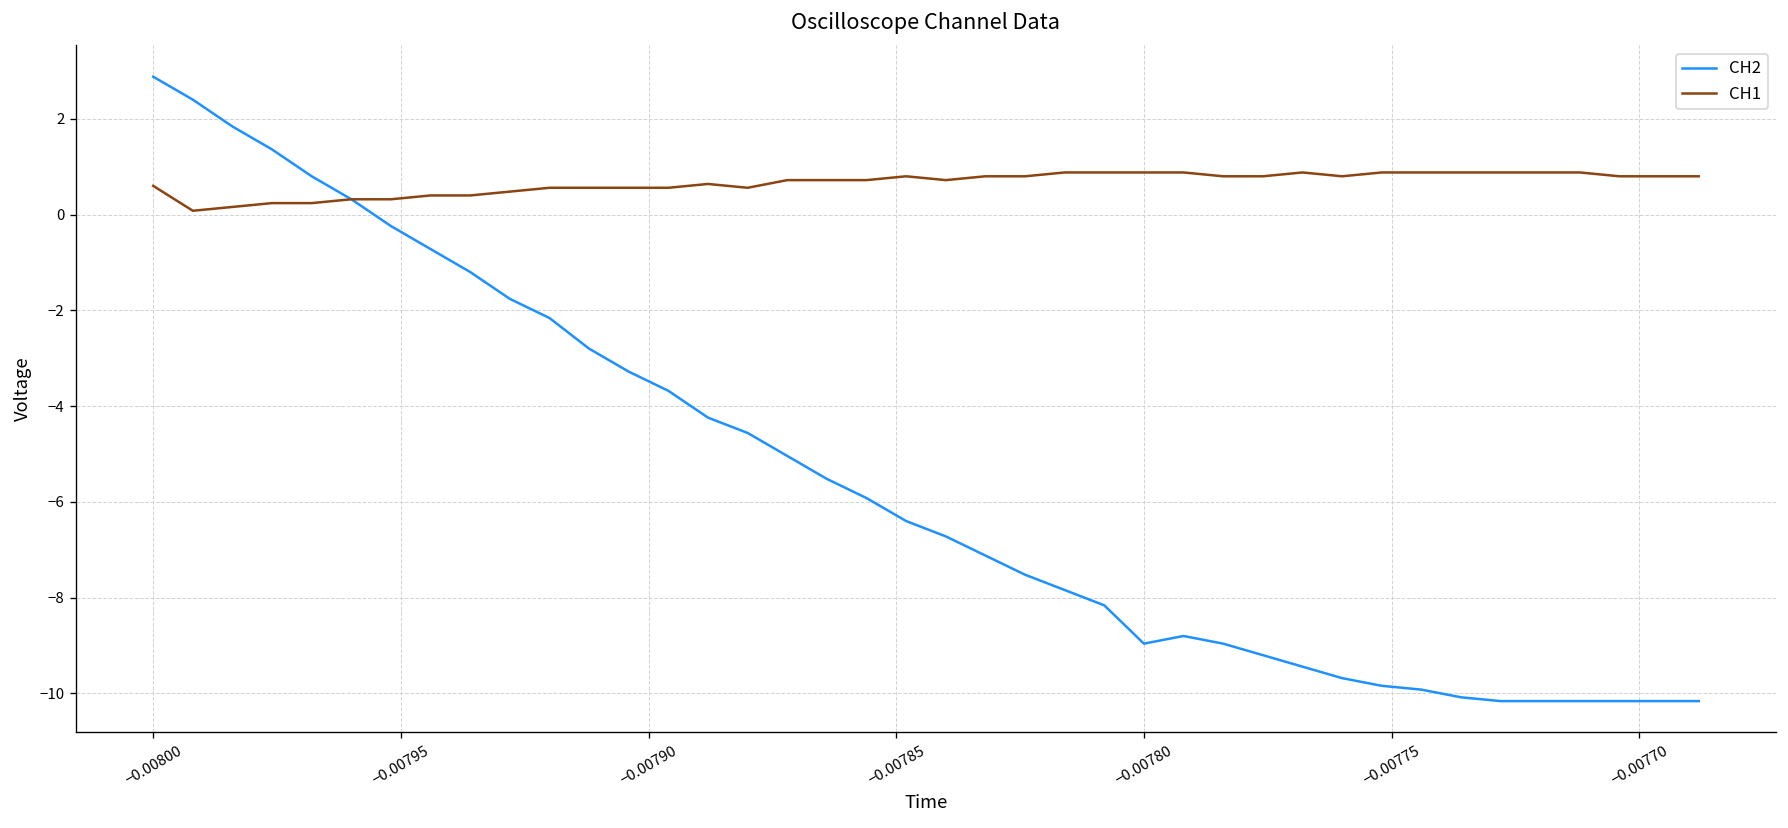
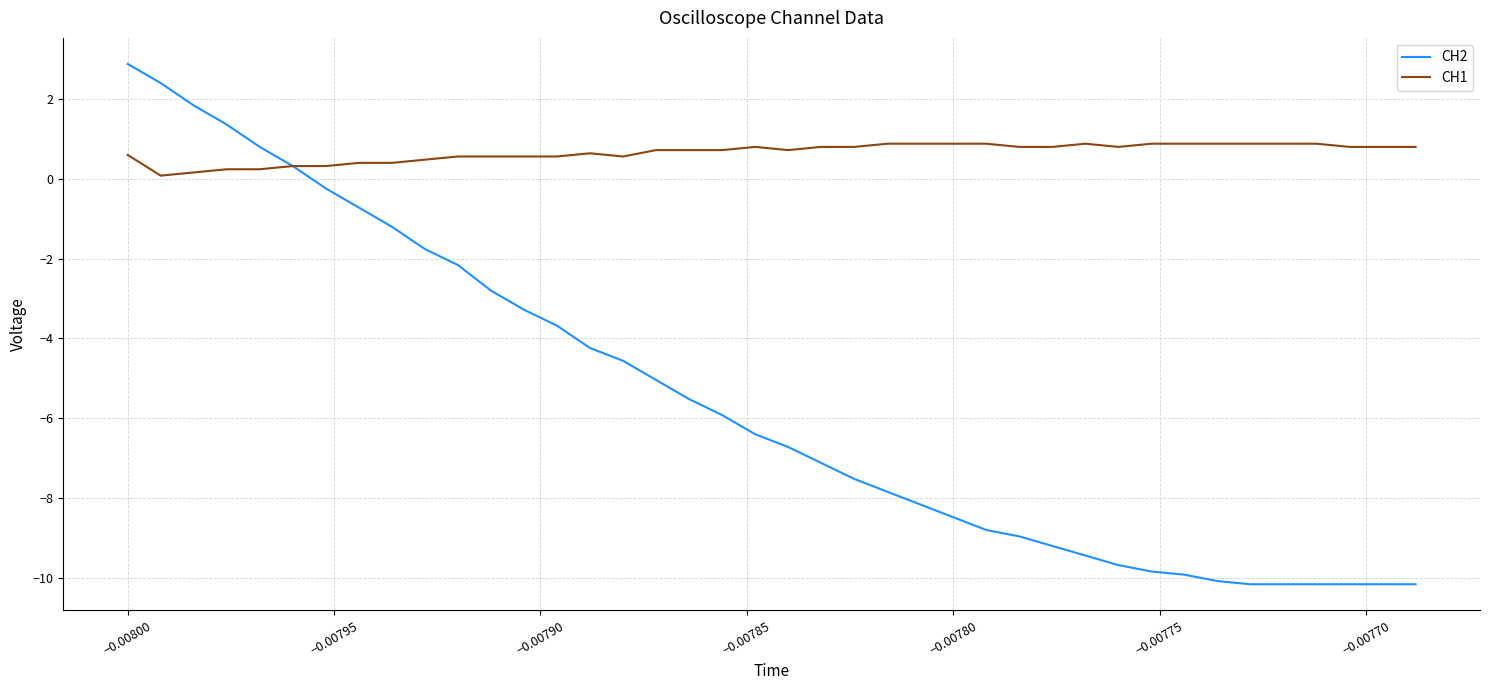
  {
    "CH2": {
      "−0.00800": 2.9,
-     "−0.00780": -9.0
+     "−0.00780": -8.5
    },
    "CH1": {
      "−0.00800": 0.6,
      "−0.00780": 0.9
    }
  }
